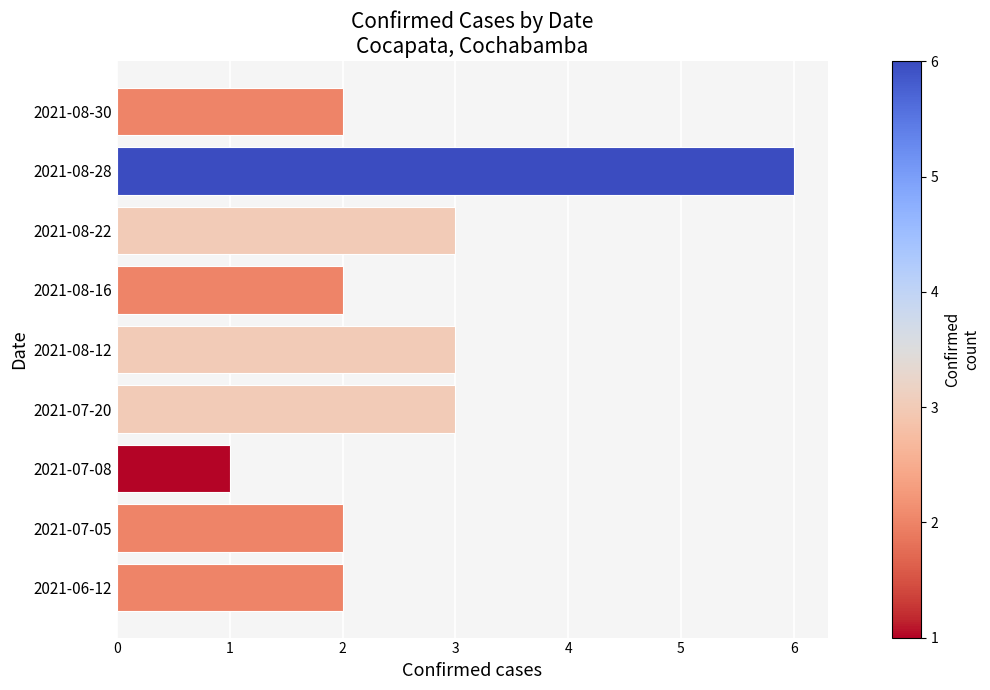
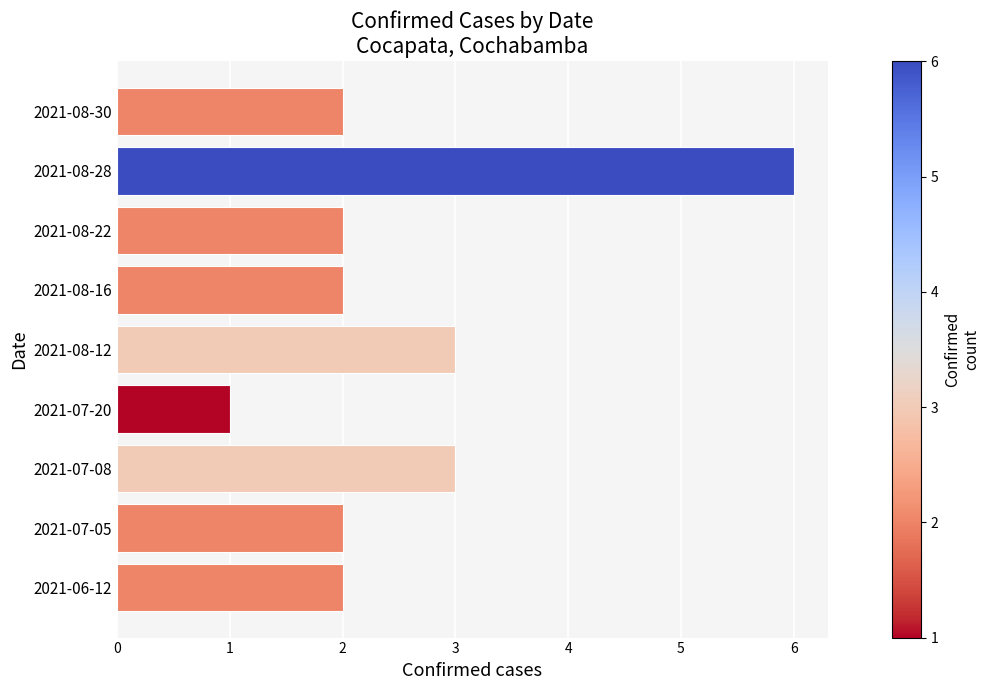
  {
    "2021-08-30": 2,
    "2021-08-28": 6,
-   "2021-08-22": 3,
+   "2021-08-22": 2,
    "2021-08-16": 2,
    "2021-08-12": 3,
-   "2021-07-20": 3,
-   "2021-07-08": 1,
+   "2021-07-20": 1,
+   "2021-07-08": 3,
    "2021-07-05": 2,
    "2021-06-12": 2
  }
